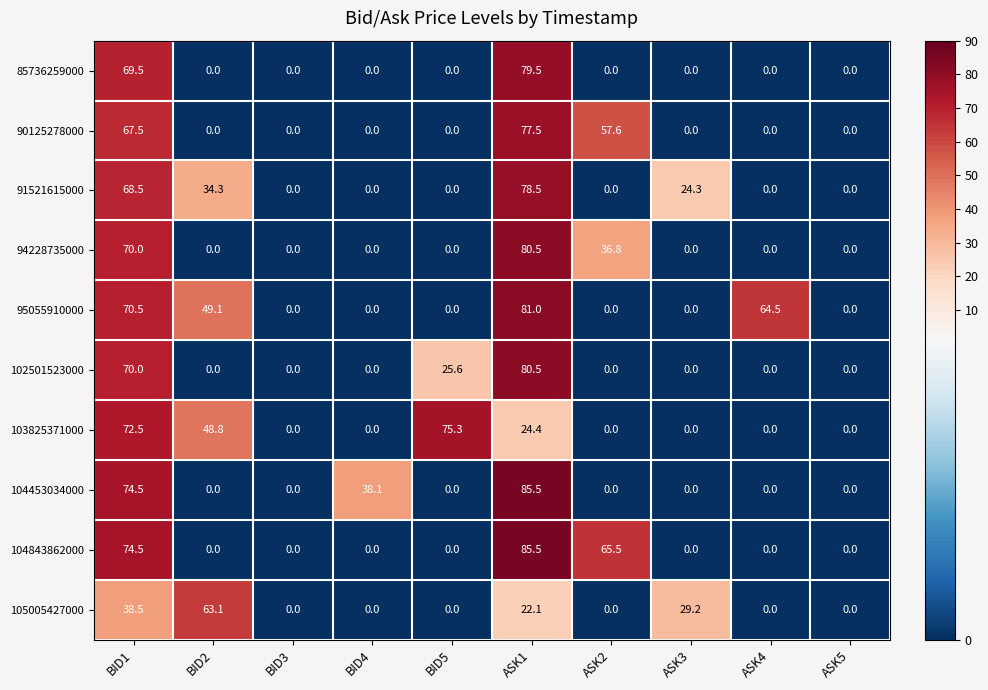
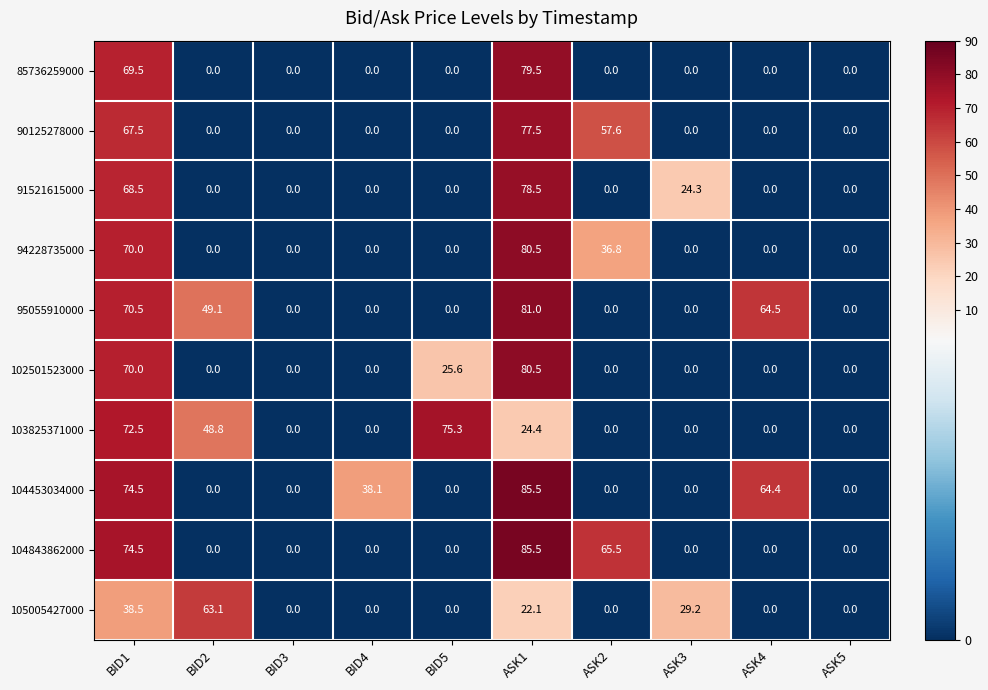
  {
    "85736259000": {
      "BID1": 69.5,
      "BID2": 0.0,
      "BID3": 0.0,
      "BID4": 0.0,
      "BID5": 0.0,
      "ASK1": 79.5,
      "ASK2": 0.0,
      "ASK3": 0.0,
      "ASK4": 0.0,
      "ASK5": 0.0
    },
    "90125278000": {
      "BID1": 67.5,
      "BID2": 0.0,
      "BID3": 0.0,
      "BID4": 0.0,
      "BID5": 0.0,
      "ASK1": 77.5,
      "ASK2": 57.6,
      "ASK3": 0.0,
      "ASK4": 0.0,
      "ASK5": 0.0
    },
    "91521615000": {
      "BID1": 68.5,
-     "BID2": 34.3,
+     "BID2": 0.0,
      "BID3": 0.0,
      "BID4": 0.0,
      "BID5": 0.0,
      "ASK1": 78.5,
      "ASK2": 0.0,
      "ASK3": 24.3,
      "ASK4": 0.0,
      "ASK5": 0.0
    },
    "94228735000": {
      "BID1": 70.0,
      "BID2": 0.0,
      "BID3": 0.0,
      "BID4": 0.0,
      "BID5": 0.0,
      "ASK1": 80.5,
      "ASK2": 36.8,
      "ASK3": 0.0,
      "ASK4": 0.0,
      "ASK5": 0.0
    },
    "95055910000": {
      "BID1": 70.5,
      "BID2": 49.1,
      "BID3": 0.0,
      "BID4": 0.0,
      "BID5": 0.0,
      "ASK1": 81.0,
      "ASK2": 0.0,
      "ASK3": 0.0,
      "ASK4": 64.5,
      "ASK5": 0.0
    },
    "102501523000": {
      "BID1": 70.0,
      "BID2": 0.0,
      "BID3": 0.0,
      "BID4": 0.0,
      "BID5": 25.6,
      "ASK1": 80.5,
      "ASK2": 0.0,
      "ASK3": 0.0,
      "ASK4": 0.0,
      "ASK5": 0.0
    },
    "103825371000": {
      "BID1": 72.5,
      "BID2": 48.8,
      "BID3": 0.0,
      "BID4": 0.0,
      "BID5": 75.3,
      "ASK1": 24.4,
      "ASK2": 0.0,
      "ASK3": 0.0,
      "ASK4": 0.0,
      "ASK5": 0.0
    },
    "104453034000": {
      "BID1": 74.5,
      "BID2": 0.0,
      "BID3": 0.0,
      "BID4": 38.1,
      "BID5": 0.0,
      "ASK1": 85.5,
      "ASK2": 0.0,
      "ASK3": 0.0,
-     "ASK4": 0.0,
+     "ASK4": 64.4,
      "ASK5": 0.0
    },
    "104843862000": {
      "BID1": 74.5,
      "BID2": 0.0,
      "BID3": 0.0,
      "BID4": 0.0,
      "BID5": 0.0,
      "ASK1": 85.5,
      "ASK2": 65.5,
      "ASK3": 0.0,
      "ASK4": 0.0,
      "ASK5": 0.0
    },
    "105005427000": {
      "BID1": 38.5,
      "BID2": 63.1,
      "BID3": 0.0,
      "BID4": 0.0,
      "BID5": 0.0,
      "ASK1": 22.1,
      "ASK2": 0.0,
      "ASK3": 29.2,
      "ASK4": 0.0,
      "ASK5": 0.0
    }
  }
